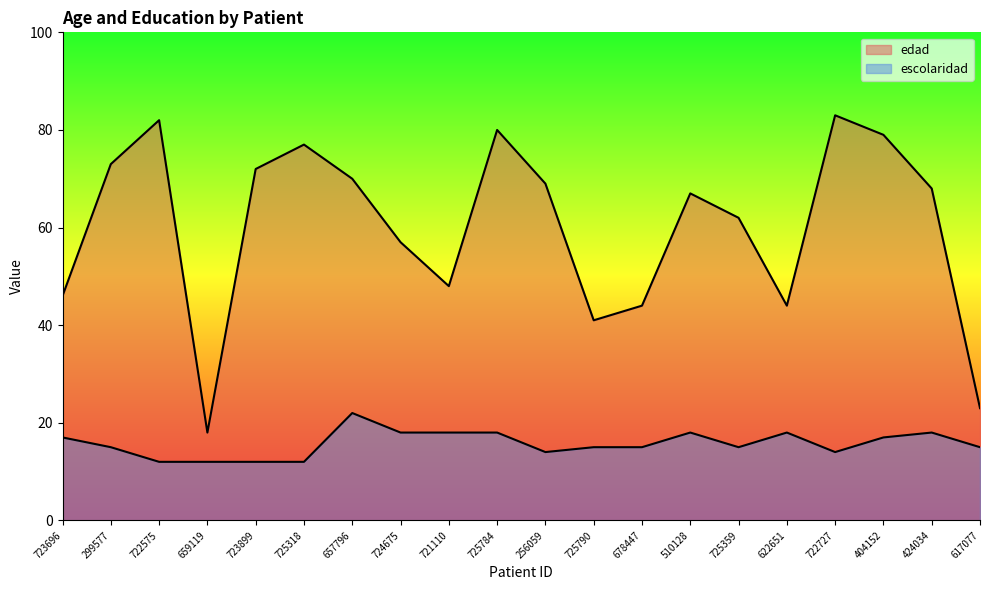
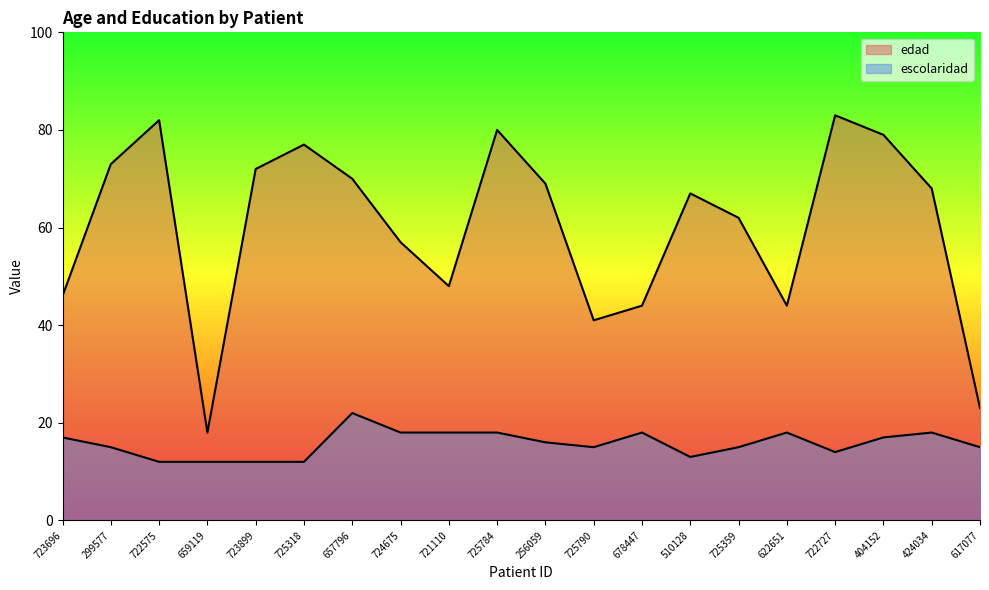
  {
    "edad": {
      "723696": 46,
      "299577": 73,
      "722575": 82,
      "659119": 18,
      "723899": 72,
      "725318": 77,
      "657796": 70,
      "724675": 57,
      "721110": 48,
      "725784": 80,
      "256059": 69,
      "725790": 41,
      "678447": 44,
      "510128": 67,
      "725359": 62,
      "622651": 44,
      "722727": 83,
      "404152": 79,
      "424034": 68,
      "617077": 23
    },
    "escolaridad": {
      "723696": 17,
      "299577": 15,
      "722575": 12,
      "659119": 12,
      "723899": 12,
      "725318": 12,
      "657796": 22,
      "724675": 18,
      "721110": 18,
      "725784": 18,
-     "256059": 14,
+     "256059": 16,
      "725790": 15,
-     "678447": 15,
-     "510128": 18,
+     "678447": 18,
+     "510128": 13,
      "725359": 15,
      "622651": 18,
      "722727": 14,
      "404152": 17,
      "424034": 18,
      "617077": 15
    }
  }
